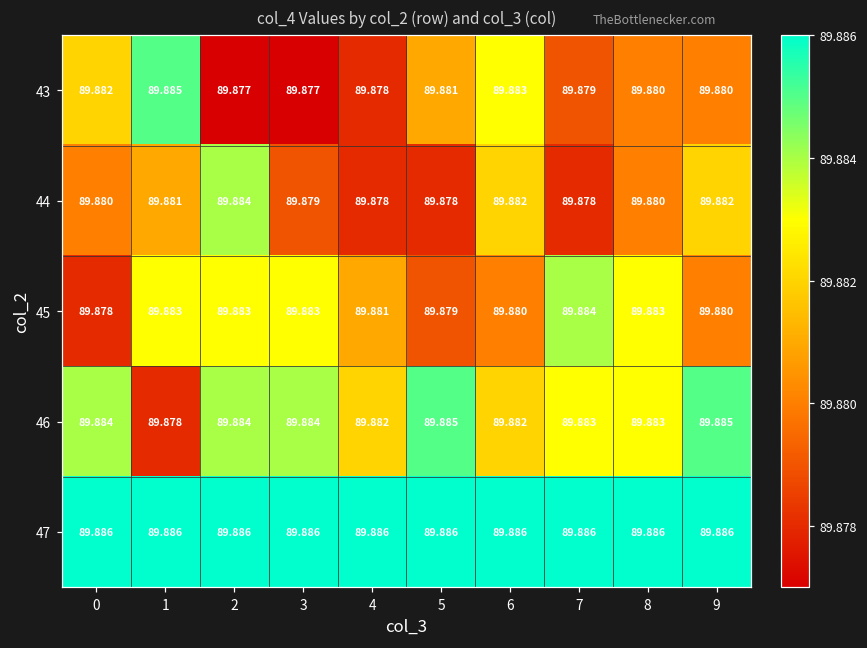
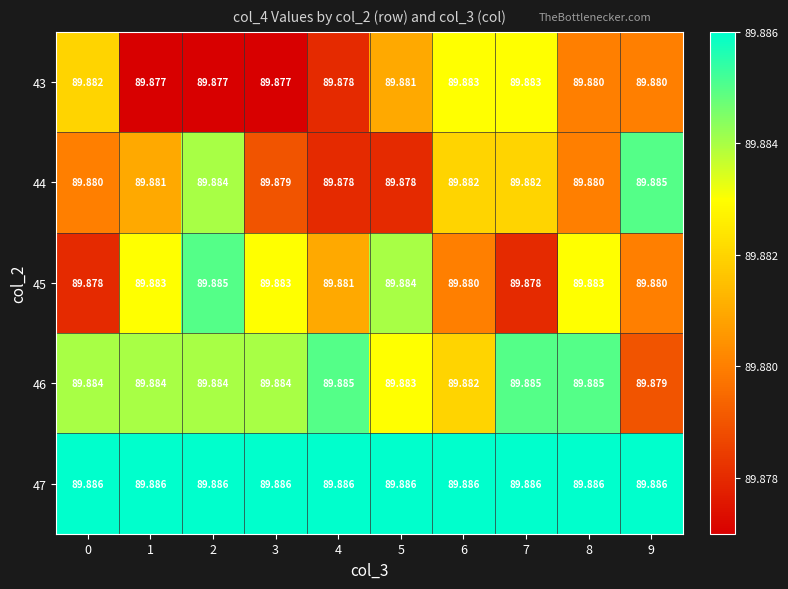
  {
    "43": {
      "0": 89.882,
-     "1": 89.885,
+     "1": 89.877,
      "2": 89.877,
      "3": 89.877,
      "4": 89.878,
      "5": 89.881,
      "6": 89.883,
-     "7": 89.879,
+     "7": 89.883,
      "8": 89.880,
      "9": 89.880
    },
    "44": {
      "0": 89.880,
      "1": 89.881,
      "2": 89.884,
      "3": 89.879,
      "4": 89.878,
      "5": 89.878,
      "6": 89.882,
-     "7": 89.878,
+     "7": 89.882,
      "8": 89.880,
-     "9": 89.882
+     "9": 89.885
    },
    "45": {
      "0": 89.878,
      "1": 89.883,
-     "2": 89.883,
+     "2": 89.885,
      "3": 89.883,
      "4": 89.881,
-     "5": 89.879,
+     "5": 89.884,
      "6": 89.880,
-     "7": 89.884,
+     "7": 89.878,
      "8": 89.883,
      "9": 89.880
    },
    "46": {
      "0": 89.884,
-     "1": 89.878,
+     "1": 89.884,
      "2": 89.884,
      "3": 89.884,
-     "4": 89.882,
-     "5": 89.885,
+     "4": 89.885,
+     "5": 89.883,
      "6": 89.882,
-     "7": 89.883,
-     "8": 89.883,
-     "9": 89.885
+     "7": 89.885,
+     "8": 89.885,
+     "9": 89.879
    },
    "47": {
      "0": 89.886,
      "1": 89.886,
      "2": 89.886,
      "3": 89.886,
      "4": 89.886,
      "5": 89.886,
      "6": 89.886,
      "7": 89.886,
      "8": 89.886,
      "9": 89.886
    }
  }
